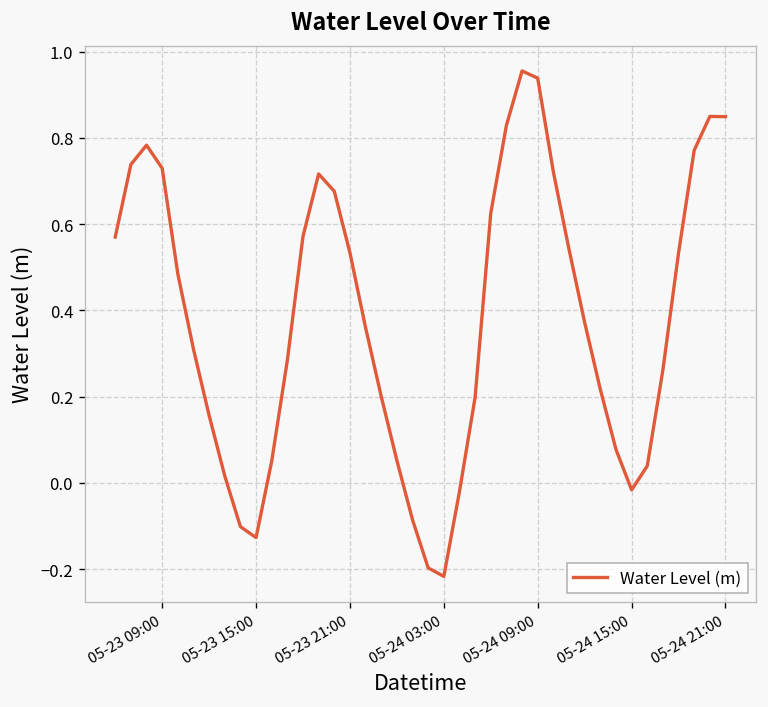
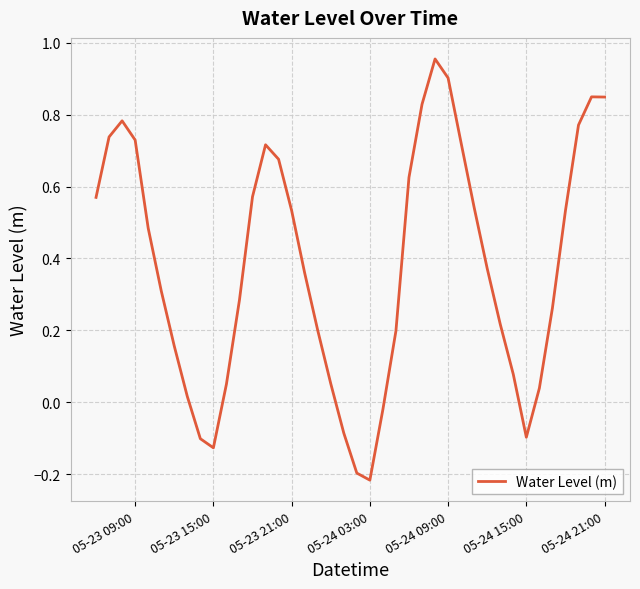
  {
    "05-23 09:00": 0.73,
    "05-23 15:00": -0.13,
    "05-23 21:00": 0.53,
    "05-24 03:00": -0.22,
-   "05-24 09:00": 0.94,
-   "05-24 15:00": -0.02,
+   "05-24 09:00": 0.90,
+   "05-24 15:00": -0.10,
    "05-24 21:00": 0.85
  }
